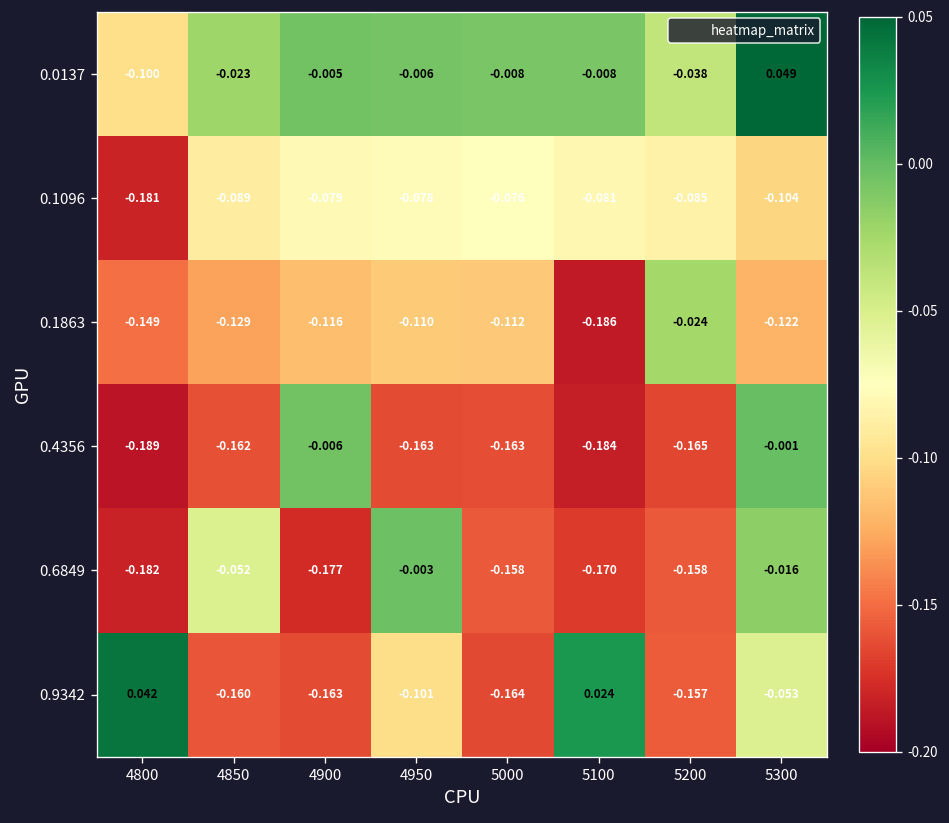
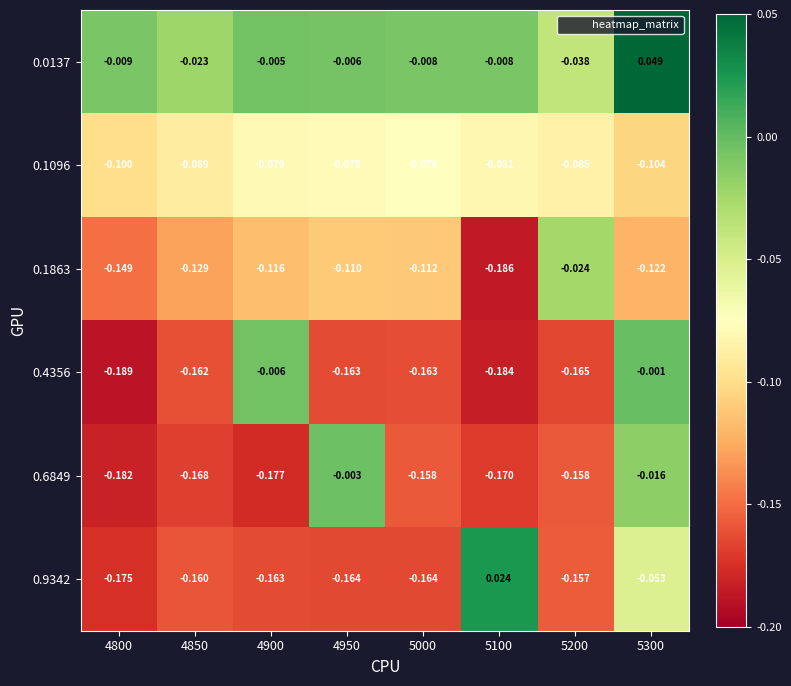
  {
    "0.0137": {
-     "4800": -0.100,
+     "4800": -0.009,
      "4850": -0.023,
      "4900": -0.005,
      "4950": -0.006,
      "5000": -0.008,
      "5100": -0.008,
      "5200": -0.038,
      "5300": 0.049
    },
    "0.1096": {
-     "4800": -0.181,
+     "4800": -0.100,
      "4850": -0.089,
      "4900": -0.079,
      "4950": -0.078,
      "5000": -0.076,
      "5100": -0.081,
      "5200": -0.085,
      "5300": -0.104
    },
    "0.1863": {
      "4800": -0.149,
      "4850": -0.129,
      "4900": -0.116,
      "4950": -0.110,
      "5000": -0.112,
      "5100": -0.186,
      "5200": -0.024,
      "5300": -0.122
    },
    "0.4356": {
      "4800": -0.189,
      "4850": -0.162,
      "4900": -0.006,
      "4950": -0.163,
      "5000": -0.163,
      "5100": -0.184,
      "5200": -0.165,
      "5300": -0.001
    },
    "0.6849": {
      "4800": -0.182,
-     "4850": -0.052,
+     "4850": -0.168,
      "4900": -0.177,
      "4950": -0.003,
      "5000": -0.158,
      "5100": -0.170,
      "5200": -0.158,
      "5300": -0.016
    },
    "0.9342": {
-     "4800": 0.042,
+     "4800": -0.175,
      "4850": -0.160,
      "4900": -0.163,
-     "4950": -0.101,
+     "4950": -0.164,
      "5000": -0.164,
      "5100": 0.024,
      "5200": -0.157,
      "5300": -0.053
    }
  }
